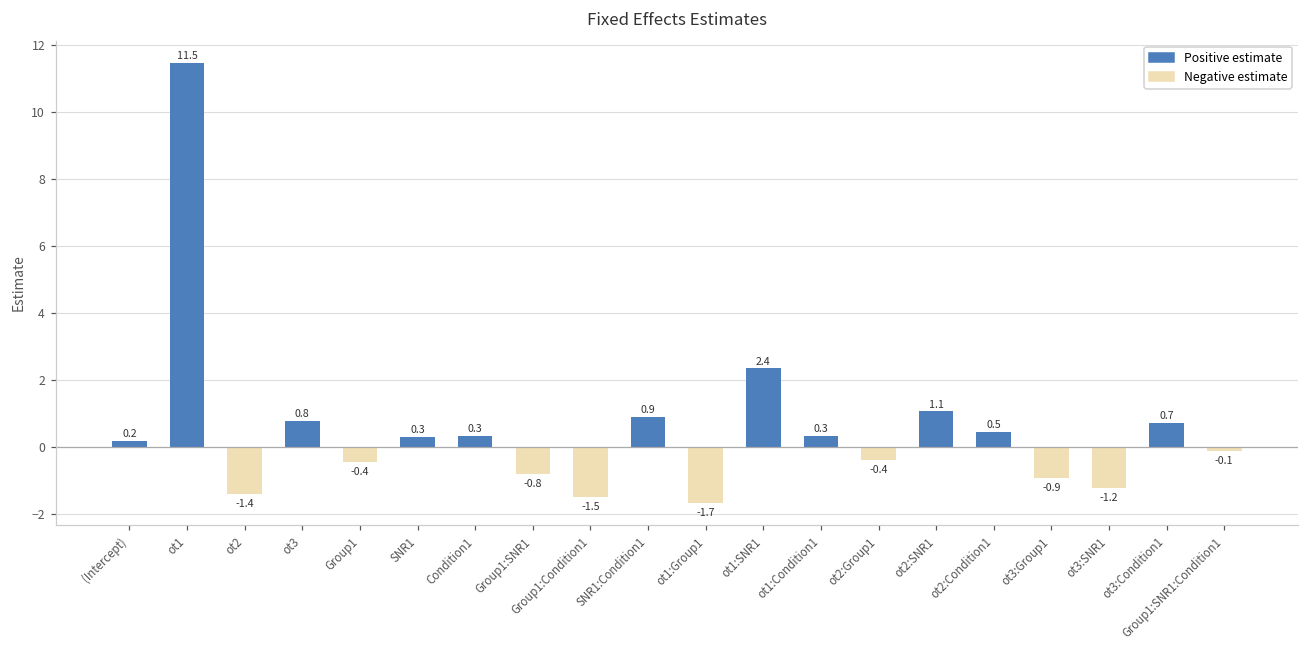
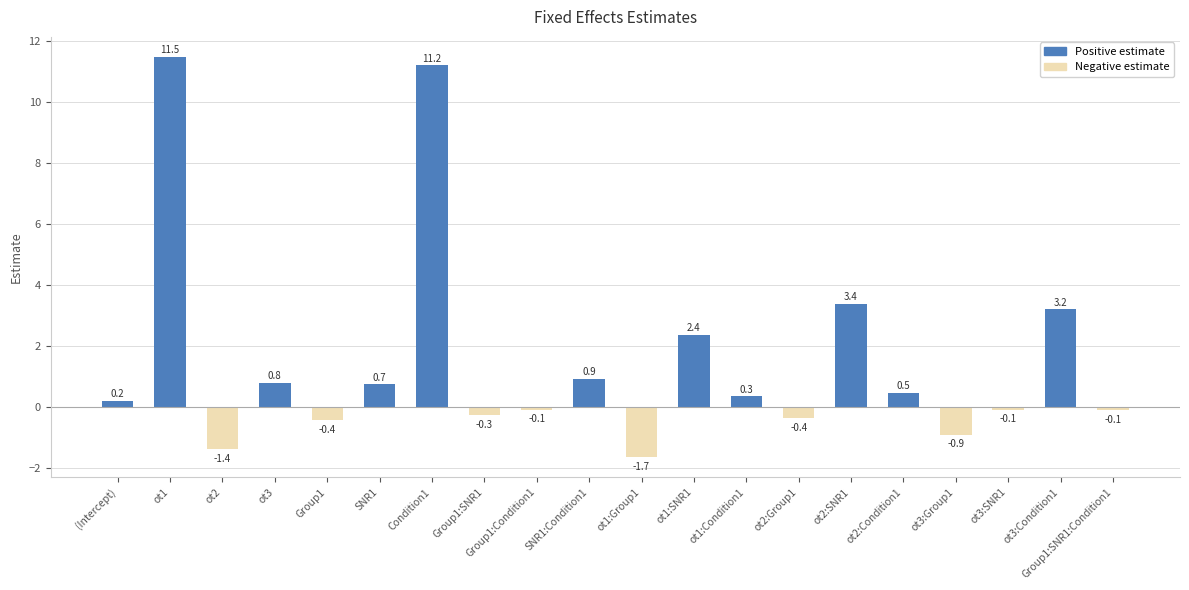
  {
    "(Intercept)": 0.2,
    "ot1": 11.5,
    "ot2": -1.4,
    "ot3": 0.8,
    "Group1": -0.4,
-   "SNR1": 0.3,
-   "Condition1": 0.3,
-   "Group1:SNR1": -0.8,
-   "Group1:Condition1": -1.5,
+   "SNR1": 0.7,
+   "Condition1": 11.2,
+   "Group1:SNR1": -0.3,
+   "Group1:Condition1": -0.1,
    "SNR1:Condition1": 0.9,
    "ot1:Group1": -1.7,
    "ot1:SNR1": 2.4,
    "ot1:Condition1": 0.3,
    "ot2:Group1": -0.4,
-   "ot2:SNR1": 1.1,
+   "ot2:SNR1": 3.4,
    "ot2:Condition1": 0.5,
    "ot3:Group1": -0.9,
-   "ot3:SNR1": -1.2,
-   "ot3:Condition1": 0.7,
+   "ot3:SNR1": -0.1,
+   "ot3:Condition1": 3.2,
    "Group1:SNR1:Condition1": -0.1
  }
